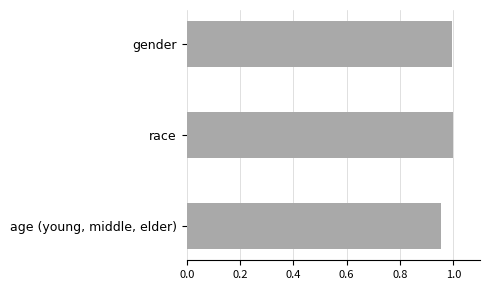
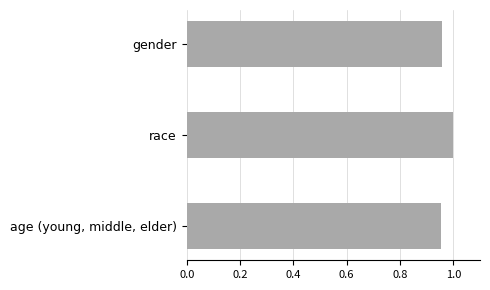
  {
-   "gender": 0.99,
+   "gender": 0.96,
    "race": 1.00,
    "age (young, middle, elder)": 0.95
  }
